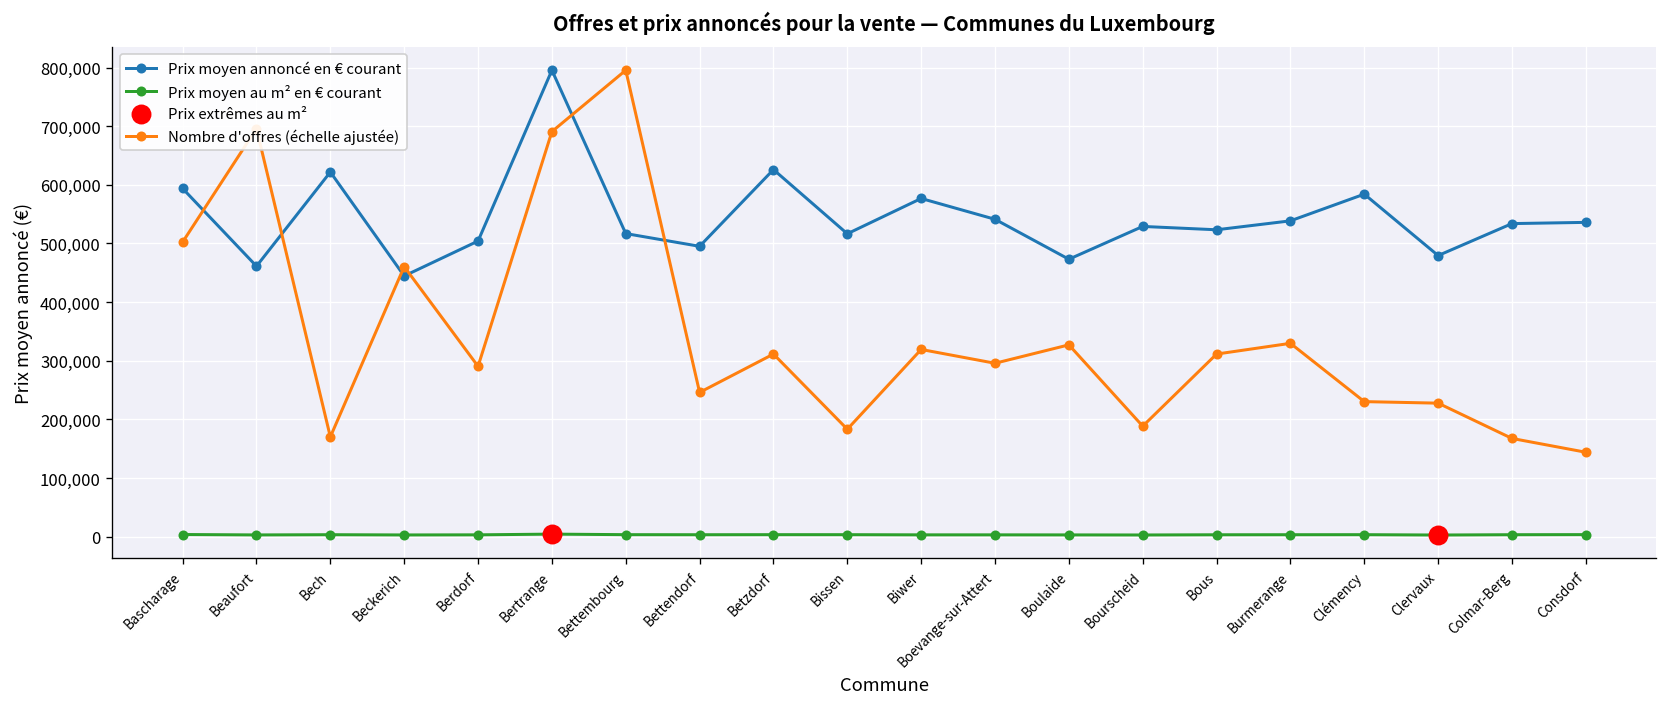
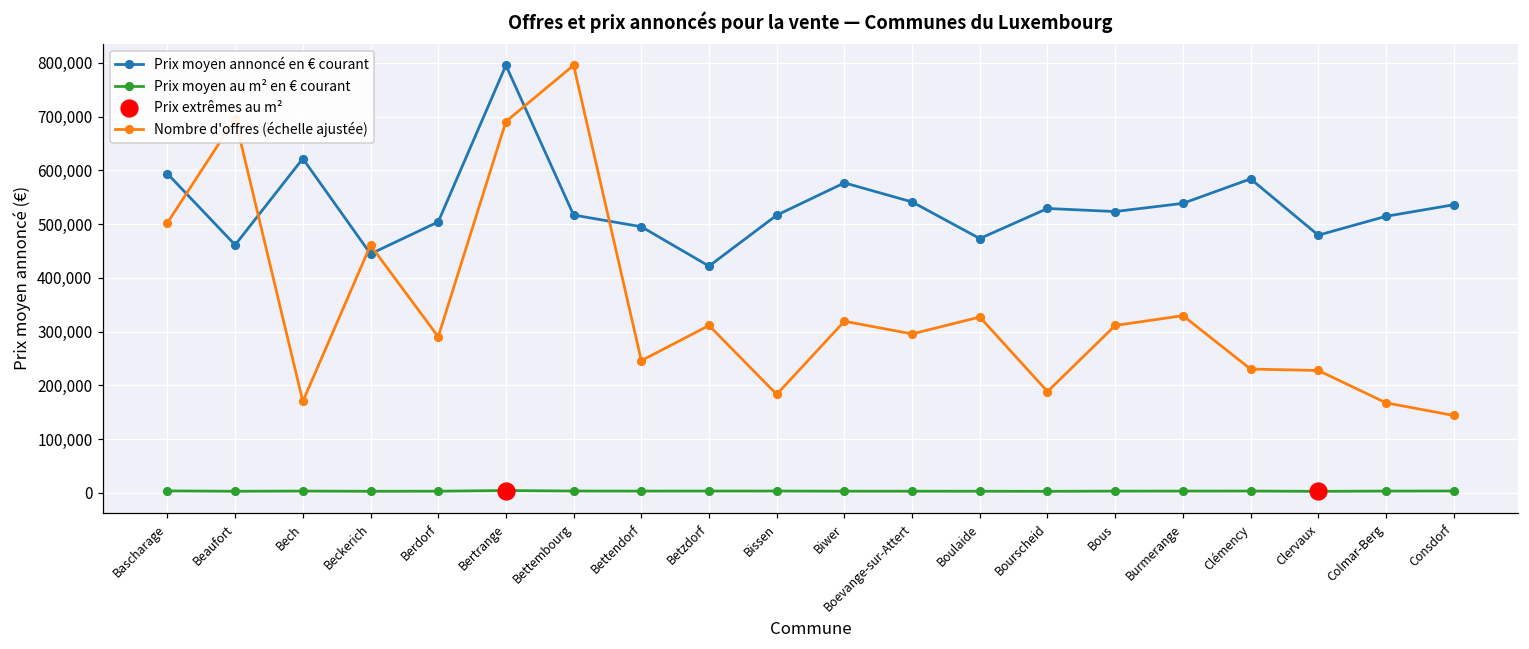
  {
    "Prix moyen annoncé en € courant": {
      "Bascharage": "590,000",
      "Beaufort": "460,000",
      "Bech": "620,000",
      "Beckerich": "440,000",
      "Berdorf": "500,000",
      "Bertrange": "800,000",
      "Bettembourg": "520,000",
      "Bettendorf": "500,000",
-     "Betzdorf": "630,000",
+     "Betzdorf": "420,000",
      "Bissen": "520,000",
      "Biwer": "580,000",
      "Boevange-sur-Attert": "540,000",
      "Boulaide": "470,000",
      "Bourscheid": "530,000",
      "Bous": "520,000",
      "Burmerange": "540,000",
      "Clémency": "580,000",
      "Clervaux": "480,000",
-     "Colmar-Berg": "530,000",
+     "Colmar-Berg": "510,000",
      "Consdorf": "540,000"
    },
    "Prix moyen au m² en € courant": {
      "Bascharage": "0",
      "Beaufort": "0",
      "Bech": "0",
      "Beckerich": "0",
      "Berdorf": "0",
      "Bettembourg": "0",
      "Bettendorf": "0",
      "Betzdorf": "0",
      "Bissen": "0",
      "Biwer": "0",
      "Boevange-sur-Attert": "0",
      "Boulaide": "0",
      "Bourscheid": "0",
      "Bous": "0",
      "Burmerange": "0",
      "Clémency": "0",
      "Colmar-Berg": "0",
      "Consdorf": "0"
    },
    "Nombre d'offres (échelle ajustée)": {
      "Bascharage": "500,000",
      "Bech": "170,000",
      "Beckerich": "460,000",
      "Berdorf": "290,000",
      "Bertrange": "690,000",
      "Bettembourg": "800,000",
      "Bettendorf": "250,000",
      "Betzdorf": "310,000",
      "Bissen": "180,000",
      "Biwer": "320,000",
      "Boevange-sur-Attert": "300,000",
      "Boulaide": "330,000",
      "Bourscheid": "190,000",
      "Bous": "310,000",
      "Burmerange": "330,000",
      "Clémency": "230,000",
      "Clervaux": "230,000",
      "Colmar-Berg": "170,000",
      "Consdorf": "140,000"
    }
  }
